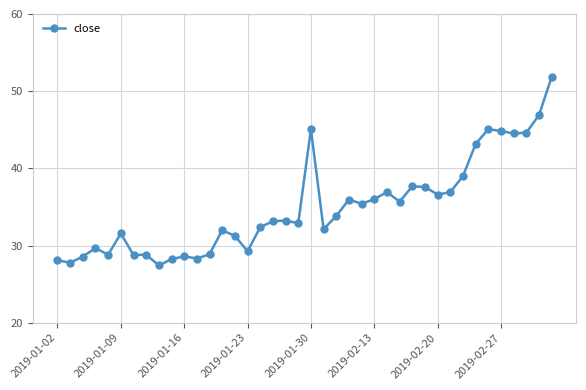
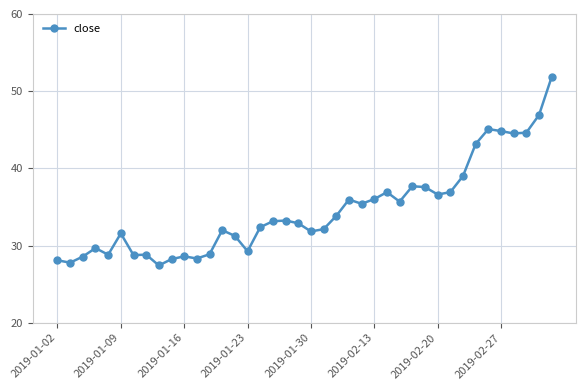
  {
    "2019-01-02": 28,
    "2019-01-09": 32,
    "2019-01-16": 29,
    "2019-01-23": 29,
-   "2019-01-30": 45,
+   "2019-01-30": 32,
    "2019-02-13": 36,
    "2019-02-20": 37,
    "2019-02-27": 45
  }
